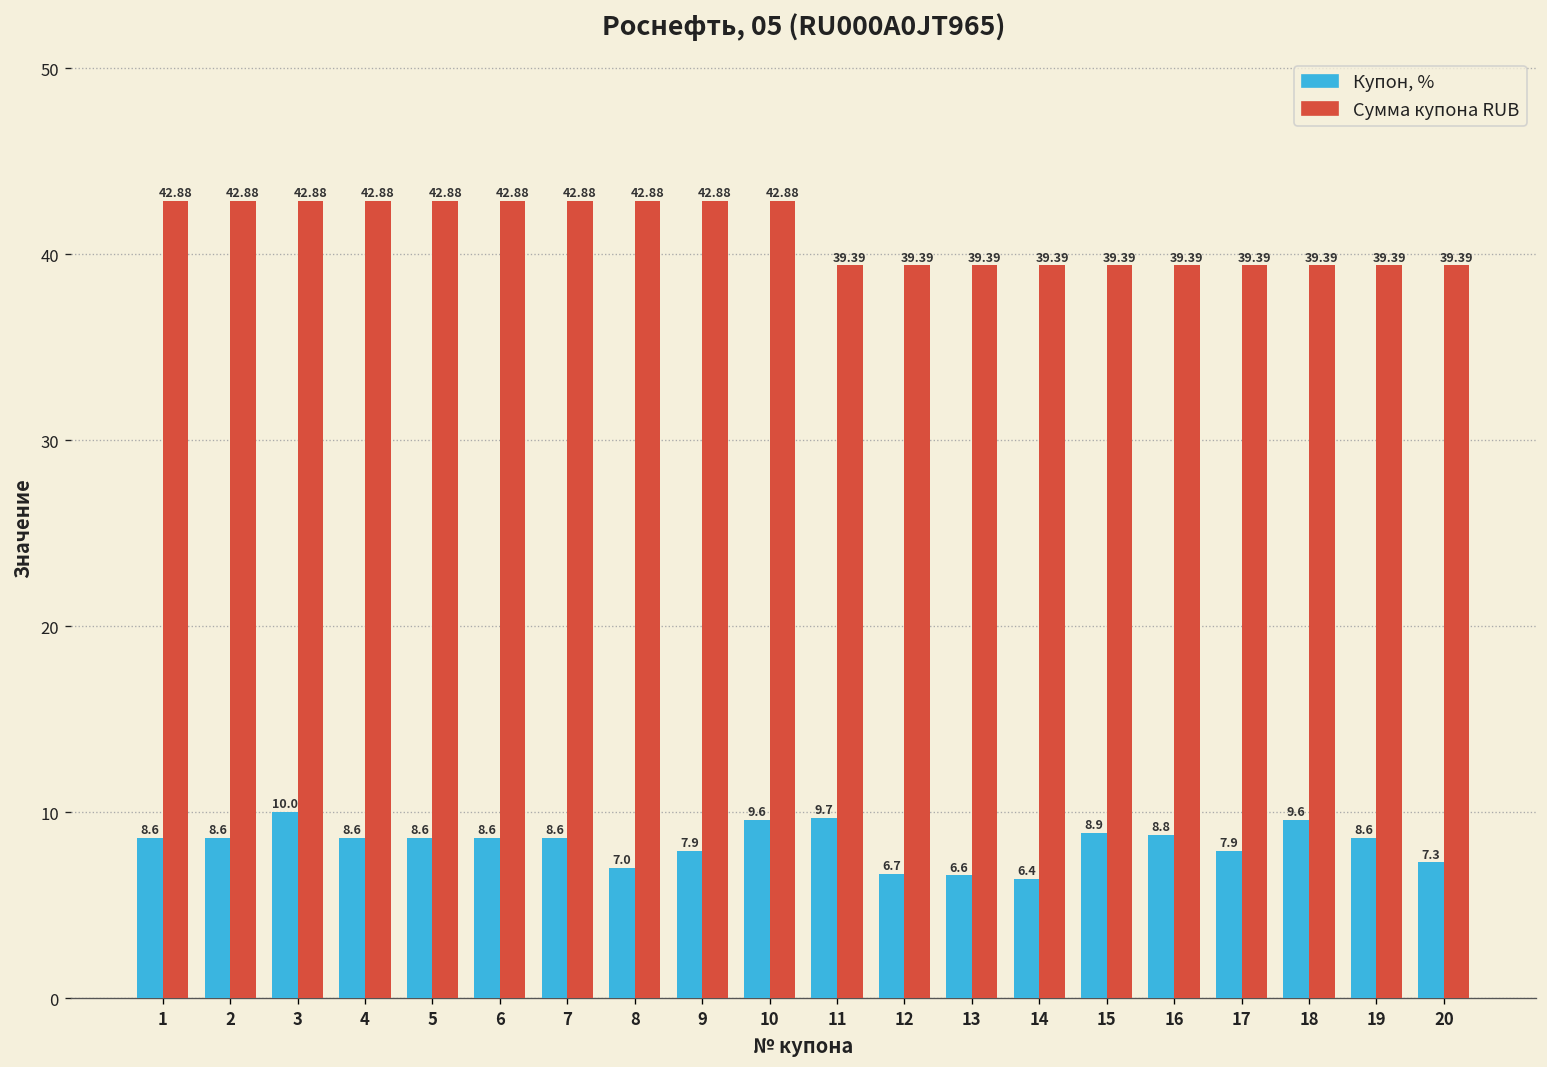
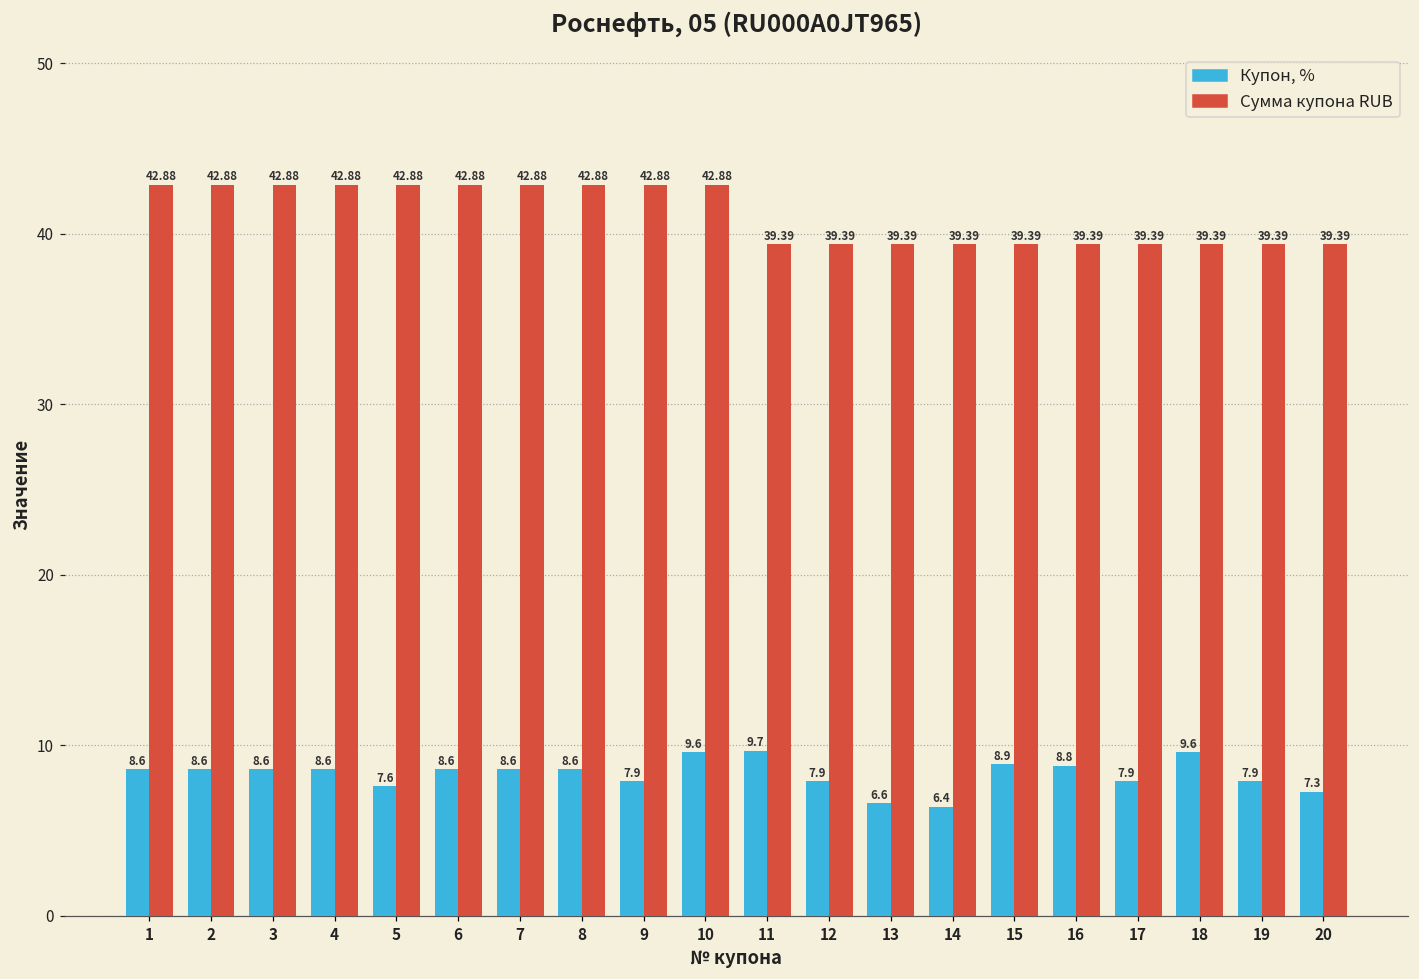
  {
    "Купон, %": {
      "1": 8.6,
      "2": 8.6,
-     "3": 10.0,
+     "3": 8.6,
      "4": 8.6,
-     "5": 8.6,
+     "5": 7.6,
      "6": 8.6,
      "7": 8.6,
-     "8": 7.0,
+     "8": 8.6,
      "9": 7.9,
      "10": 9.6,
      "11": 9.7,
-     "12": 6.7,
+     "12": 7.9,
      "13": 6.6,
      "14": 6.4,
      "15": 8.9,
      "16": 8.8,
      "17": 7.9,
      "18": 9.6,
-     "19": 8.6,
+     "19": 7.9,
      "20": 7.3
    },
    "Сумма купона RUB": {
      "1": 42.88,
      "2": 42.88,
      "3": 42.88,
      "4": 42.88,
      "5": 42.88,
      "6": 42.88,
      "7": 42.88,
      "8": 42.88,
      "9": 42.88,
      "10": 42.88,
      "11": 39.39,
      "12": 39.39,
      "13": 39.39,
      "14": 39.39,
      "15": 39.39,
      "16": 39.39,
      "17": 39.39,
      "18": 39.39,
      "19": 39.39,
      "20": 39.39
    }
  }
